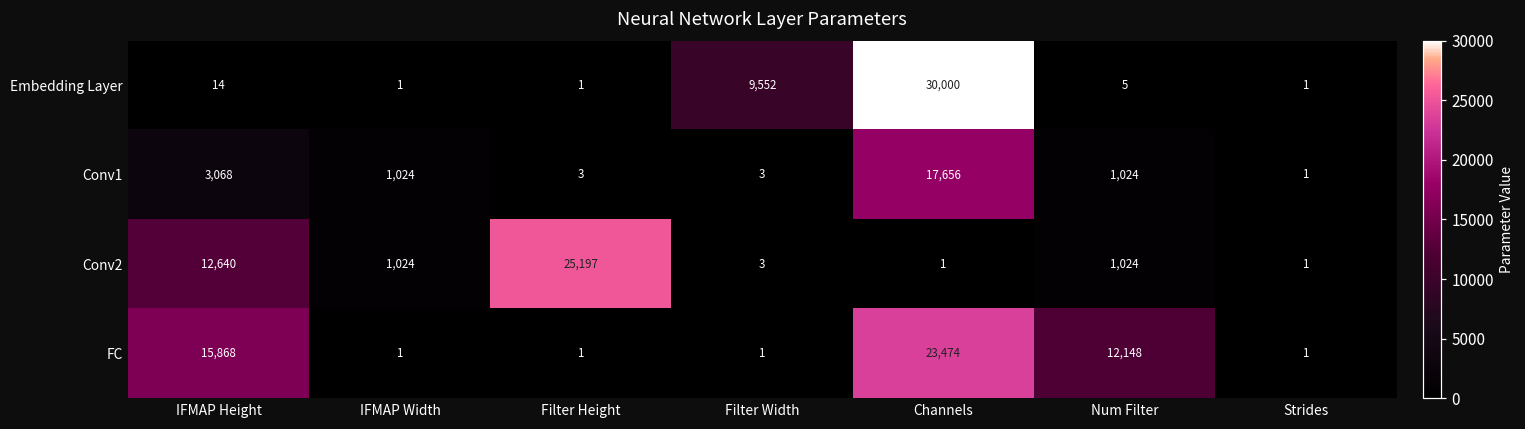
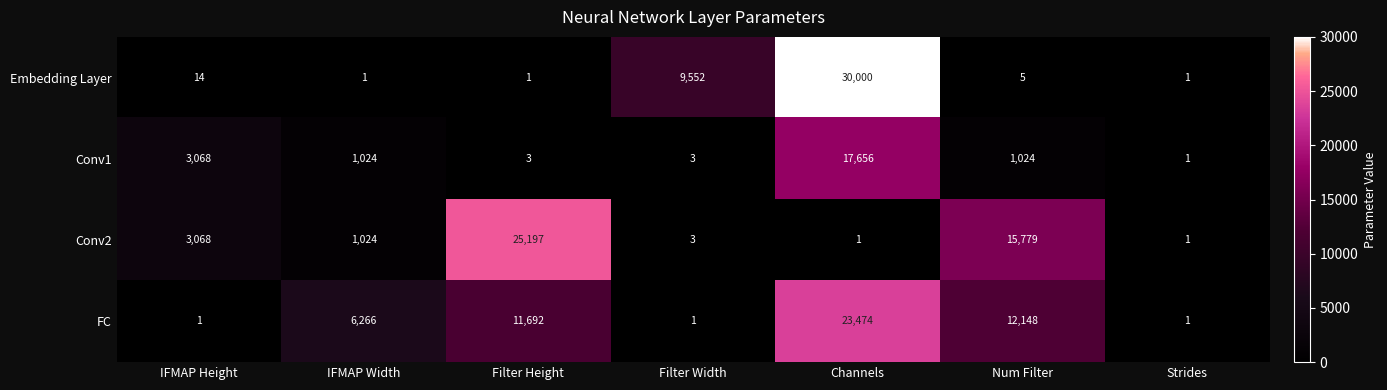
  {
    "Embedding Layer": {
      "IFMAP Height": "14",
      "IFMAP Width": "1",
      "Filter Height": "1",
      "Filter Width": "9,552",
      "Channels": "30,000",
      "Num Filter": "5",
      "Strides": "1"
    },
    "Conv1": {
      "IFMAP Height": "3,068",
      "IFMAP Width": "1,024",
      "Filter Height": "3",
      "Filter Width": "3",
      "Channels": "17,656",
      "Num Filter": "1,024",
      "Strides": "1"
    },
    "Conv2": {
-     "IFMAP Height": "12,640",
+     "IFMAP Height": "3,068",
      "IFMAP Width": "1,024",
      "Filter Height": "25,197",
      "Filter Width": "3",
      "Channels": "1",
-     "Num Filter": "1,024",
+     "Num Filter": "15,779",
      "Strides": "1"
    },
    "FC": {
-     "IFMAP Height": "15,868",
-     "IFMAP Width": "1",
-     "Filter Height": "1",
+     "IFMAP Height": "1",
+     "IFMAP Width": "6,266",
+     "Filter Height": "11,692",
      "Filter Width": "1",
      "Channels": "23,474",
      "Num Filter": "12,148",
      "Strides": "1"
    }
  }
